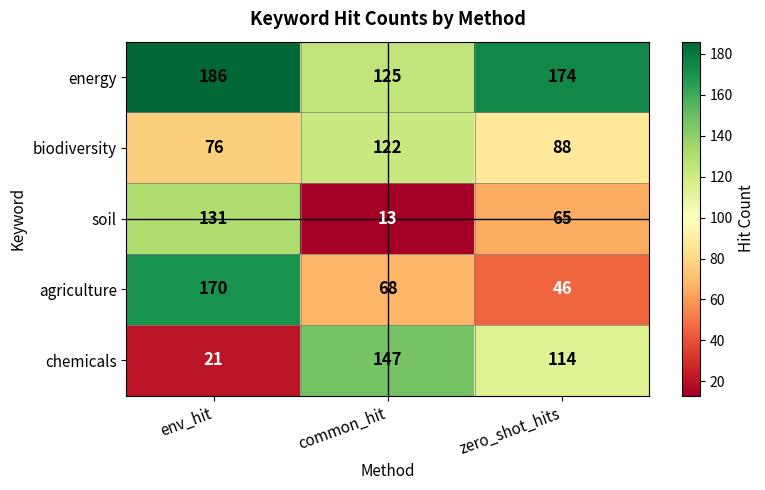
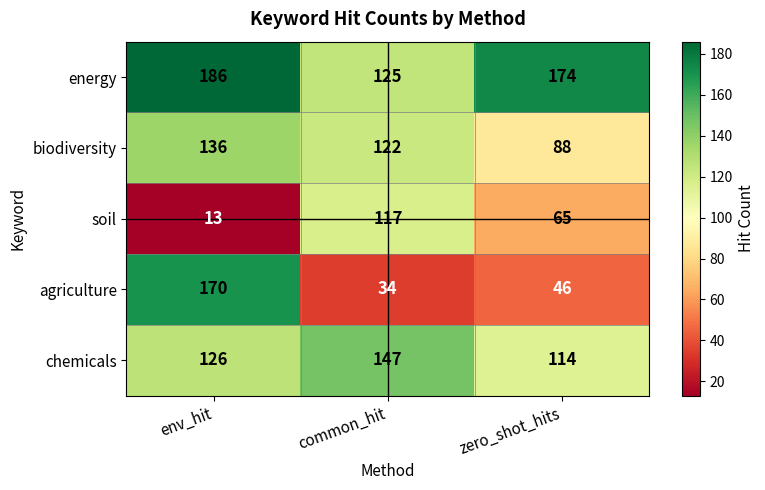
  {
    "energy": {
      "env_hit": 186,
      "common_hit": 125,
      "zero_shot_hits": 174
    },
    "biodiversity": {
-     "env_hit": 76,
+     "env_hit": 136,
      "common_hit": 122,
      "zero_shot_hits": 88
    },
    "soil": {
-     "env_hit": 131,
-     "common_hit": 13,
+     "env_hit": 13,
+     "common_hit": 117,
      "zero_shot_hits": 65
    },
    "agriculture": {
      "env_hit": 170,
-     "common_hit": 68,
+     "common_hit": 34,
      "zero_shot_hits": 46
    },
    "chemicals": {
-     "env_hit": 21,
+     "env_hit": 126,
      "common_hit": 147,
      "zero_shot_hits": 114
    }
  }
